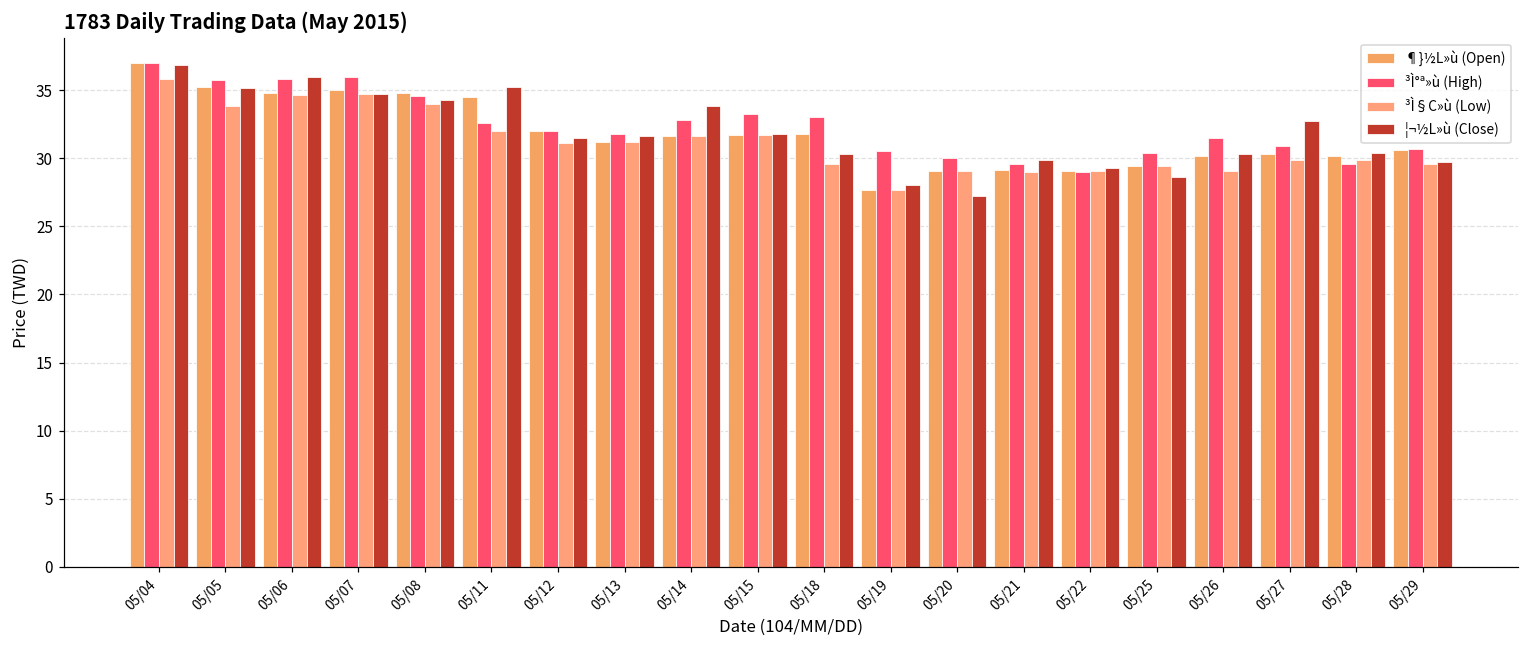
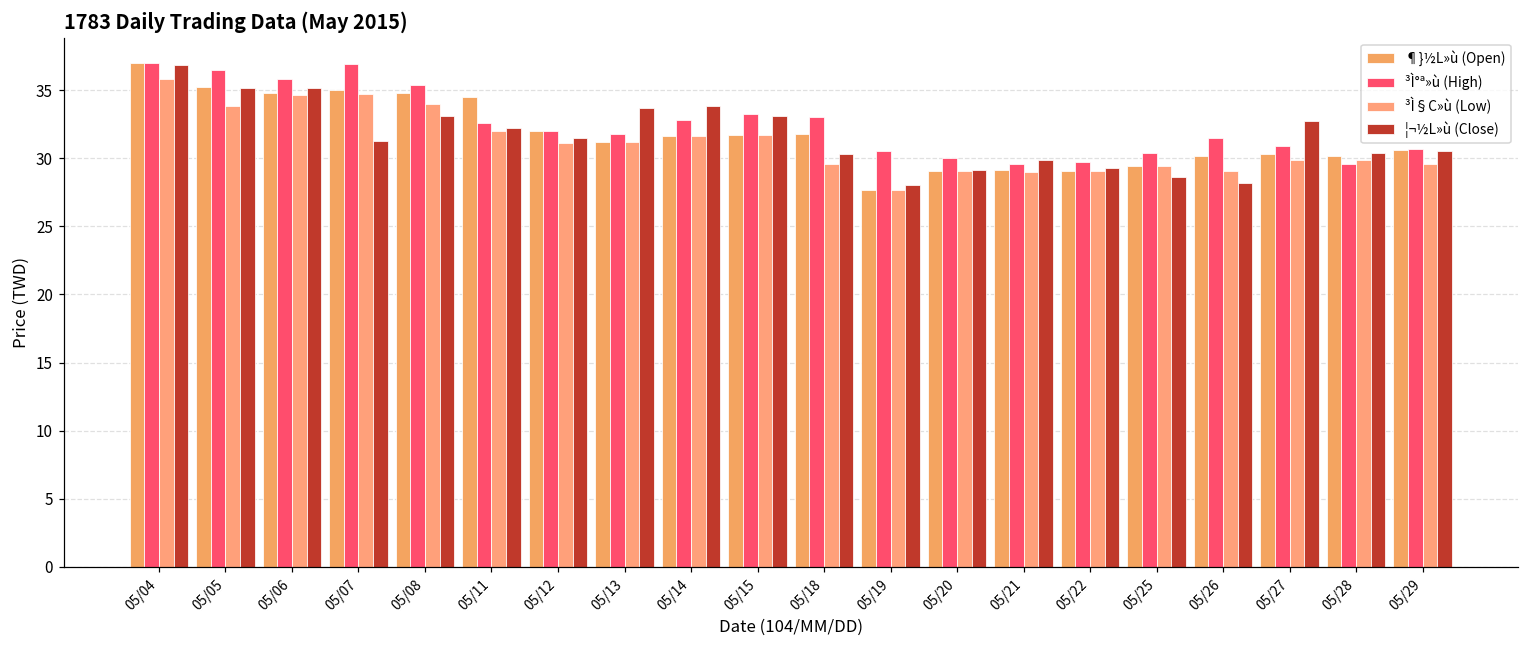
  {
    "³Ì°ª»ù (High)": {
      "05/04": 37.0,
-     "05/05": 35.8,
+     "05/05": 36.5,
      "05/06": 35.9,
-     "05/07": 36.0,
-     "05/08": 34.6,
+     "05/07": 36.9,
+     "05/08": 35.4,
      "05/11": 32.6,
      "05/12": 32.0,
      "05/13": 31.8,
      "05/14": 32.8,
      "05/15": 33.2,
      "05/18": 33.0,
      "05/19": 30.6,
      "05/20": 30.0,
      "05/21": 29.6,
-     "05/22": 29.0,
+     "05/22": 29.8,
      "05/25": 30.4,
      "05/26": 31.5,
      "05/27": 30.9,
      "05/28": 29.6,
      "05/29": 30.7
    },
    "¦¬½L»ù (Close)": {
      "05/04": 36.9,
      "05/05": 35.2,
-     "05/06": 36.0,
-     "05/07": 34.7,
-     "05/08": 34.3,
-     "05/11": 35.2,
+     "05/06": 35.2,
+     "05/07": 31.3,
+     "05/08": 33.1,
+     "05/11": 32.2,
      "05/12": 31.5,
-     "05/13": 31.7,
+     "05/13": 33.7,
      "05/14": 33.8,
-     "05/15": 31.8,
+     "05/15": 33.1,
      "05/18": 30.3,
      "05/19": 28.0,
-     "05/20": 27.2,
+     "05/20": 29.2,
      "05/21": 29.9,
      "05/22": 29.3,
      "05/25": 28.6,
-     "05/26": 30.3,
+     "05/26": 28.2,
      "05/27": 32.7,
      "05/28": 30.4,
-     "05/29": 29.7
+     "05/29": 30.5
    }
  }
